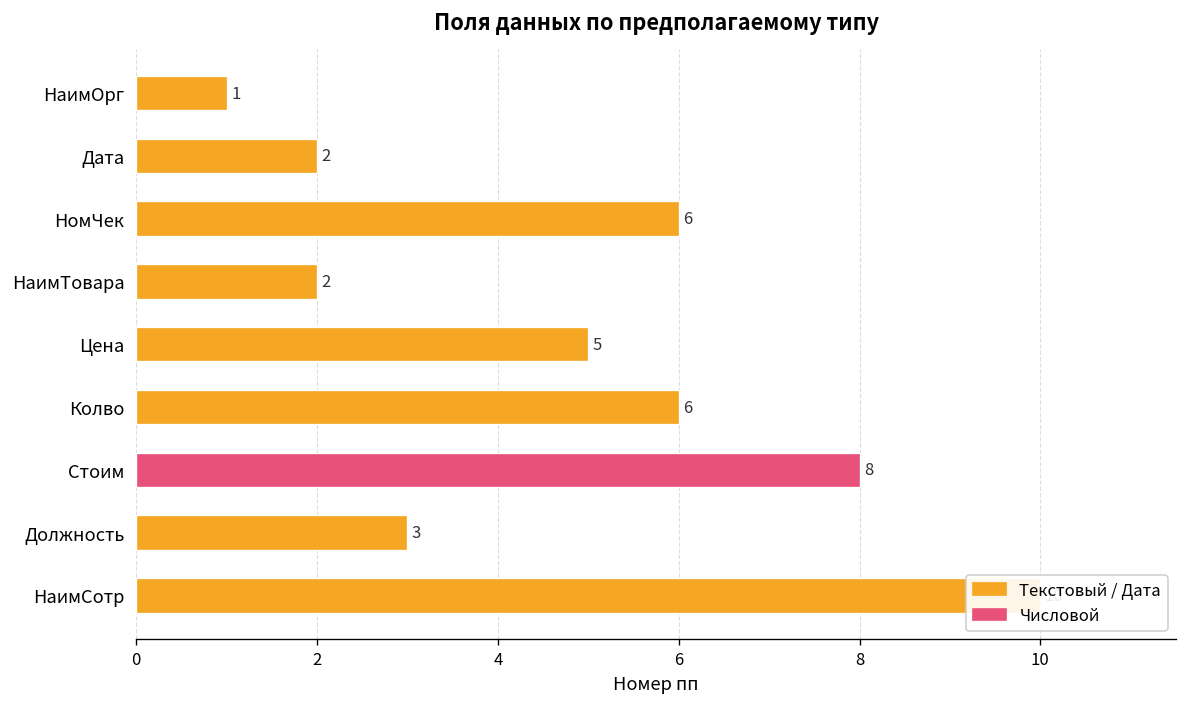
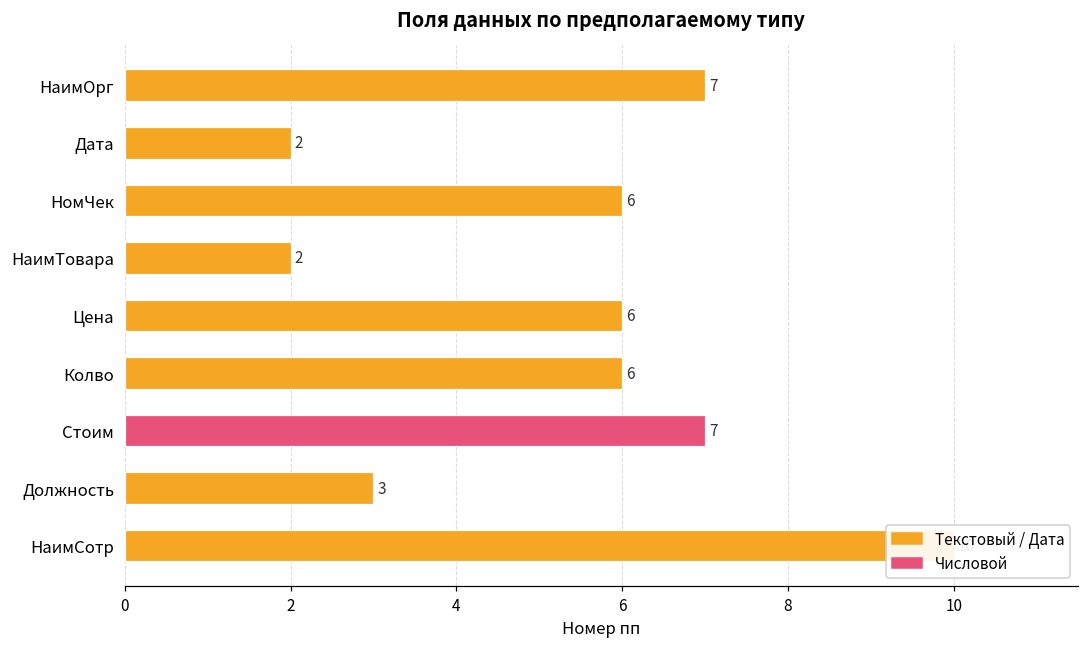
  {
-   "НаимОрг": 1,
+   "НаимОрг": 7,
    "Дата": 2,
    "НомЧек": 6,
    "НаимТовара": 2,
-   "Цена": 5,
+   "Цена": 6,
    "Колво": 6,
-   "Стоим": 8,
+   "Стоим": 7,
    "Должность": 3
  }
